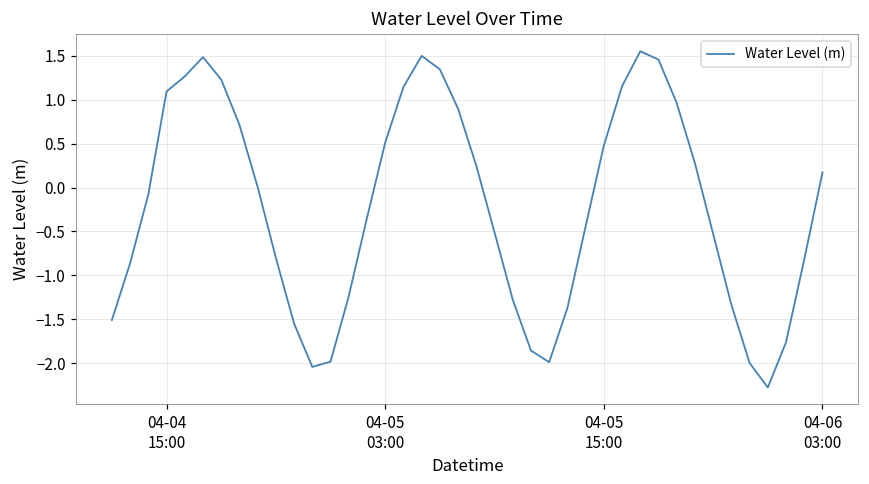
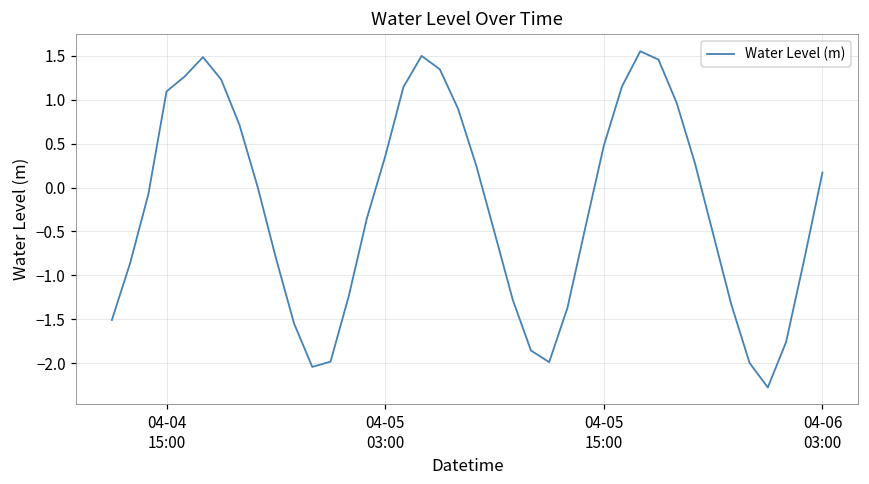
  {
    "04-04 15:00": 1.1,
-   "04-05 03:00": 0.5,
+   "04-05 03:00": 0.4,
    "04-05 15:00": 0.5,
    "04-06 03:00": 0.2
  }
